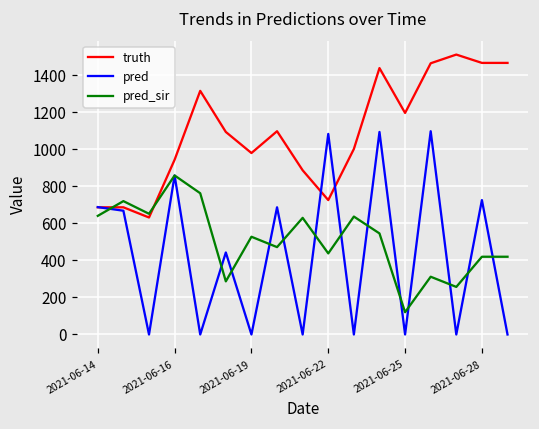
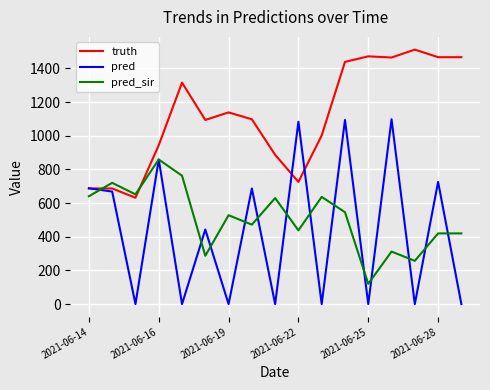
  {
    "truth": {
      "2021-06-16": 940,
-     "2021-06-19": 980,
+     "2021-06-19": 1140,
      "2021-06-22": 730,
-     "2021-06-25": 1200
+     "2021-06-25": 1470
    },
    "pred": {
      "2021-06-19": 0,
      "2021-06-22": 1080,
      "2021-06-25": 0
    },
    "pred_sir": {
      "2021-06-19": 530,
      "2021-06-22": 440,
      "2021-06-25": 120
    }
  }
